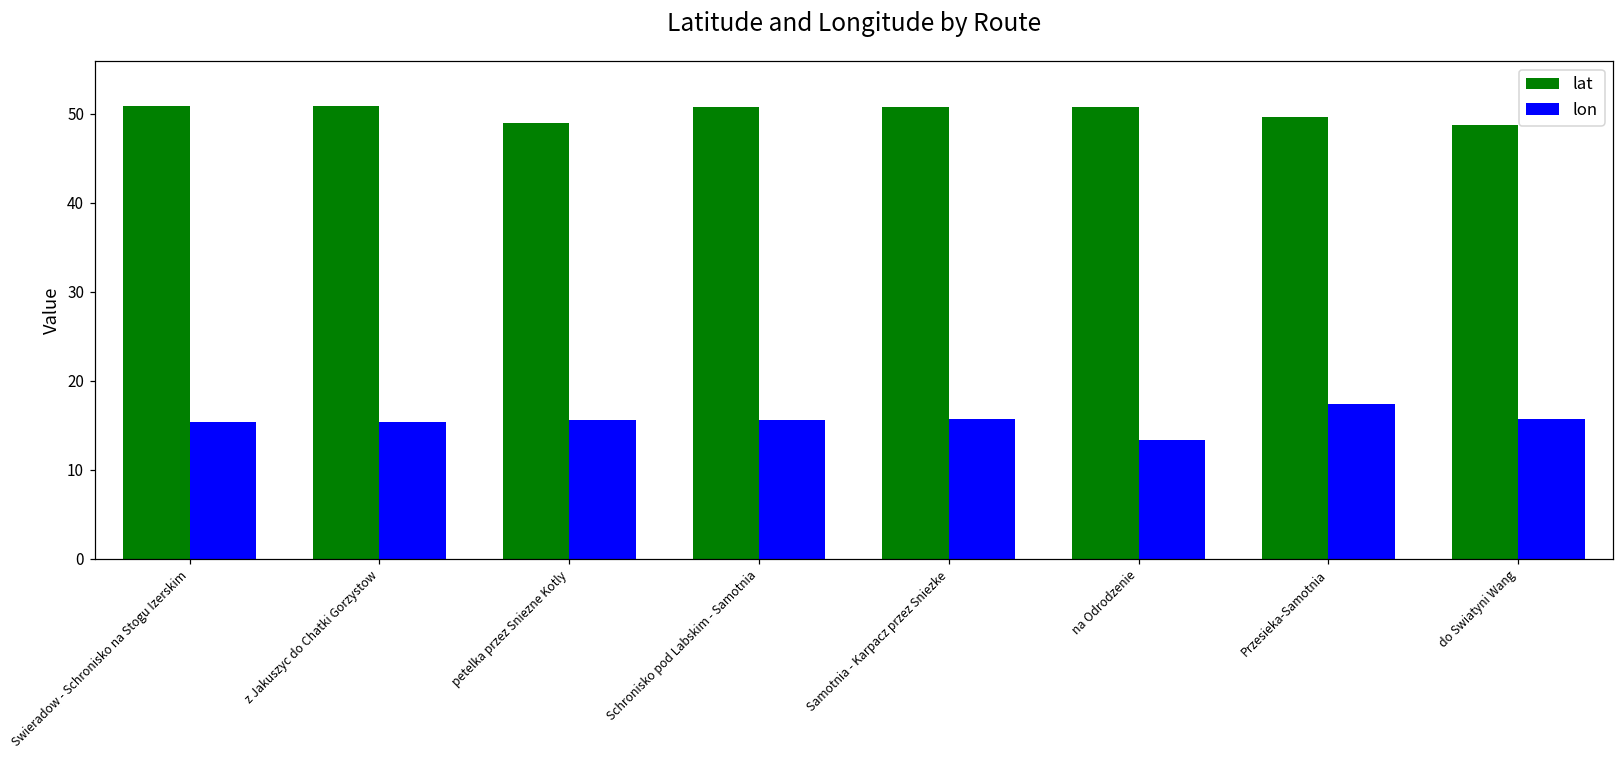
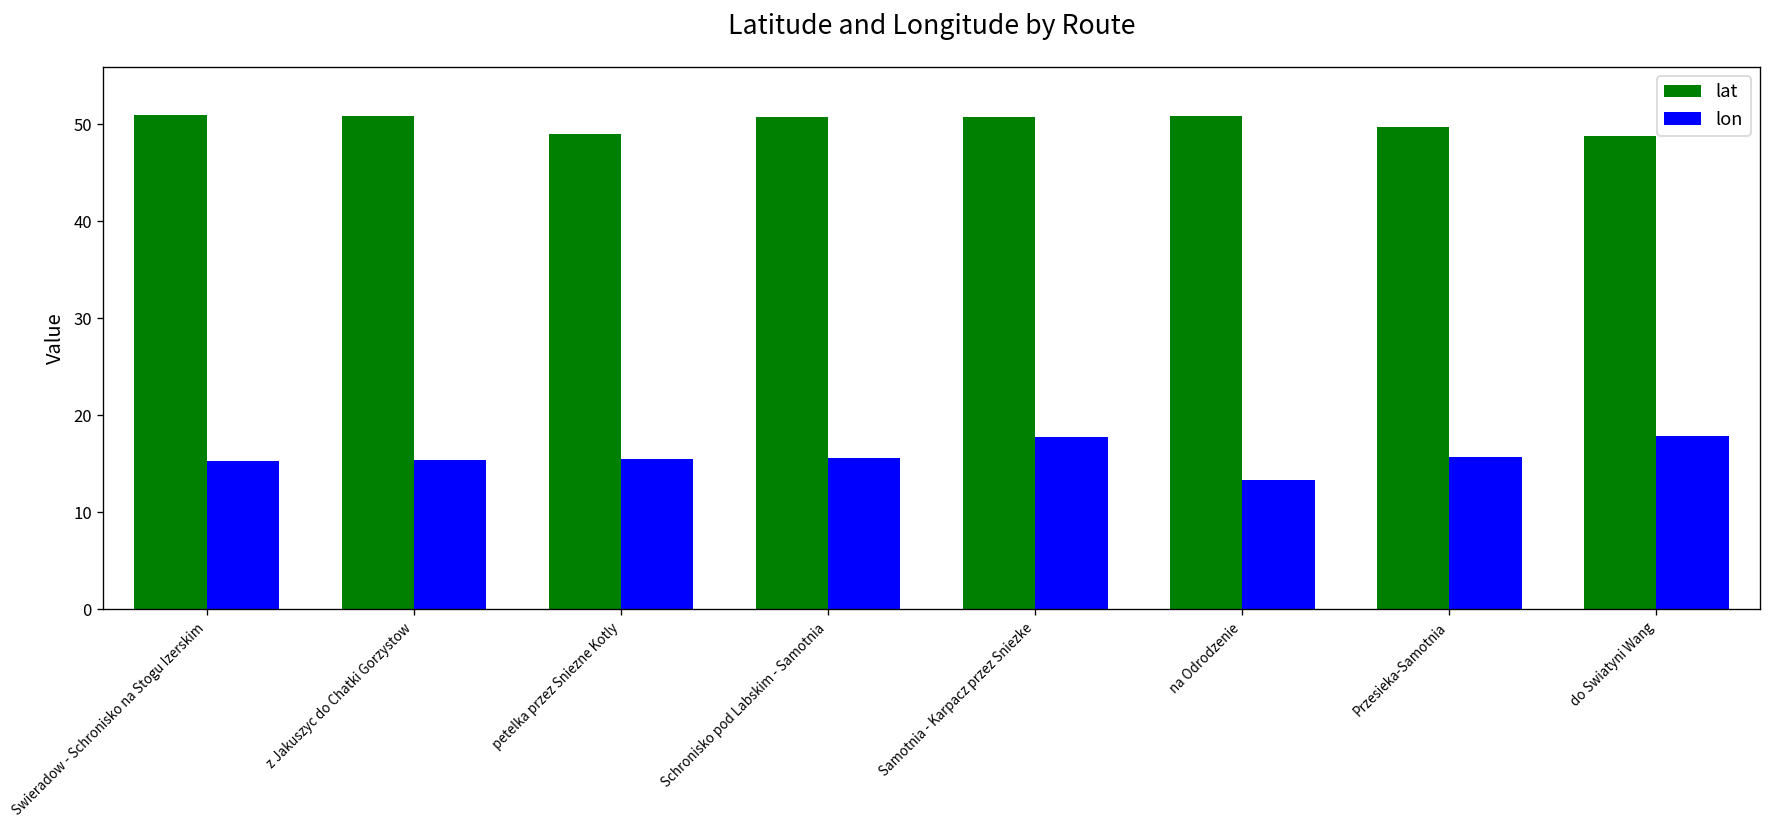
  {
    "lat": {
      "Swieradow - Schronisko na Stogu Izerskim": 51,
      "z Jakuszyc do Chatki Gorzystow": 51,
      "petelka przez Sniezne Kotly": 49,
      "Schronisko pod Labskim - Samotnia": 51,
      "Samotnia - Karpacz przez Sniezke": 51,
      "na Odrodzenie": 51,
      "Przesieka-Samotnia": 50,
      "do Swiatyni Wang": 49
    },
    "lon": {
      "Swieradow - Schronisko na Stogu Izerskim": 15,
      "z Jakuszyc do Chatki Gorzystow": 15,
      "petelka przez Sniezne Kotly": 16,
      "Schronisko pod Labskim - Samotnia": 16,
-     "Samotnia - Karpacz przez Sniezke": 16,
+     "Samotnia - Karpacz przez Sniezke": 18,
      "na Odrodzenie": 13,
-     "Przesieka-Samotnia": 17,
-     "do Swiatyni Wang": 16
+     "Przesieka-Samotnia": 16,
+     "do Swiatyni Wang": 18
    }
  }
